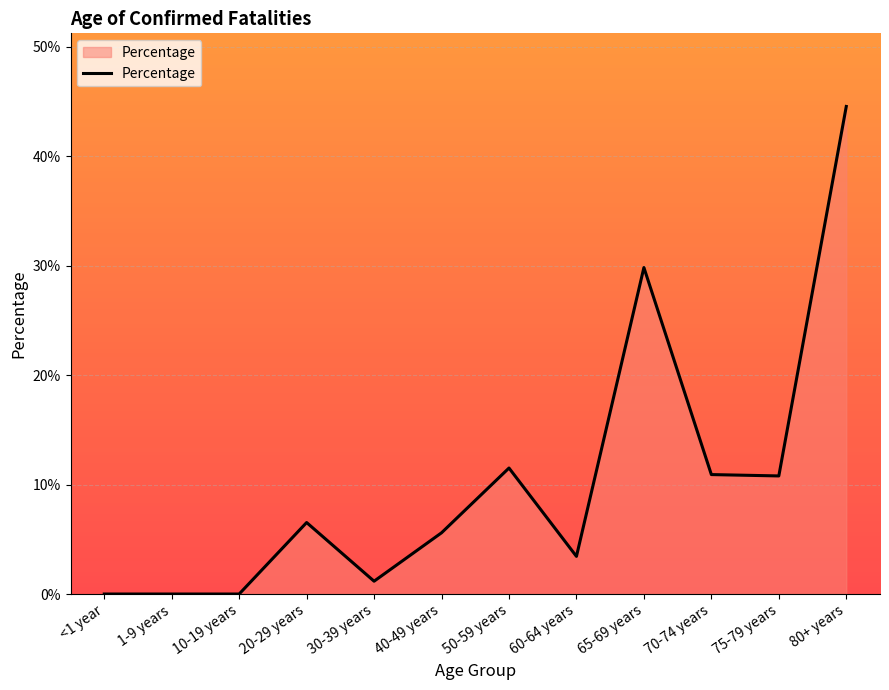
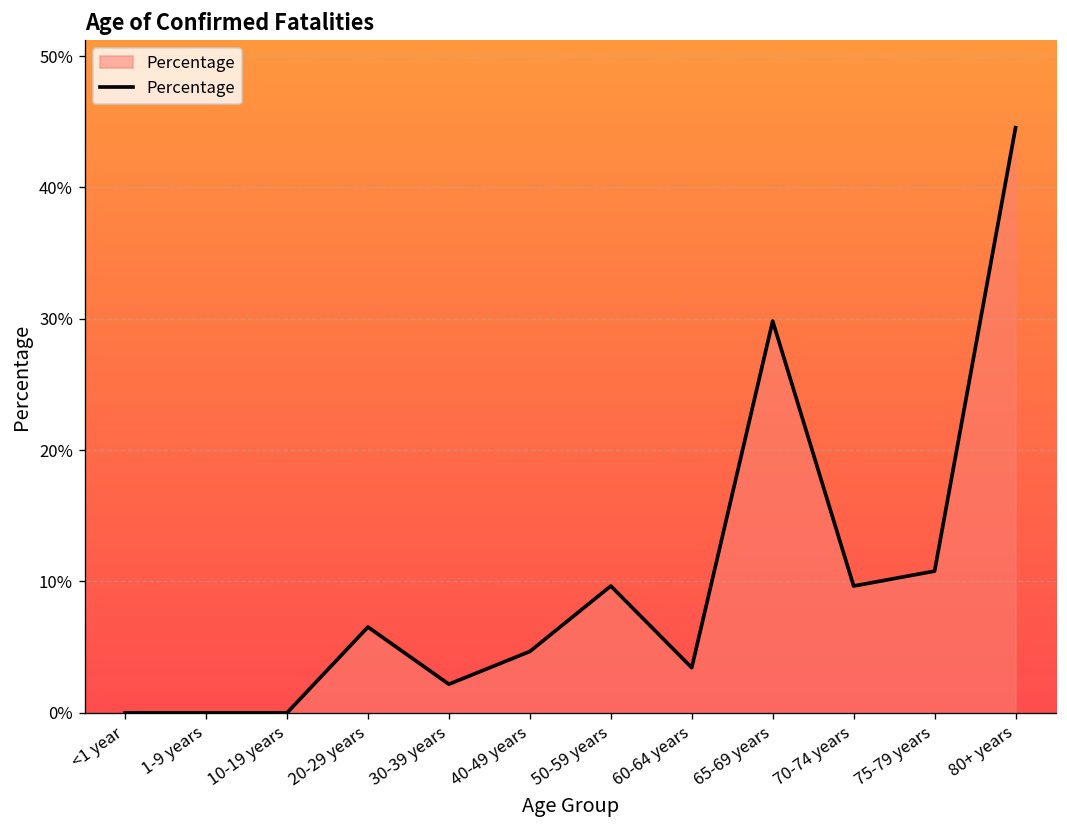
  {
    "<1 year": "0.0%",
    "1-9 years": "0.0%",
    "10-19 years": "0.0%",
    "20-29 years": "6.5%",
-   "30-39 years": "1.2%",
-   "40-49 years": "5.6%",
-   "50-59 years": "11.5%",
+   "30-39 years": "2.2%",
+   "40-49 years": "4.7%",
+   "50-59 years": "9.7%",
    "60-64 years": "3.4%",
    "65-69 years": "29.8%",
-   "70-74 years": "10.9%",
+   "70-74 years": "9.7%",
    "75-79 years": "10.8%",
    "80+ years": "44.5%"
  }
